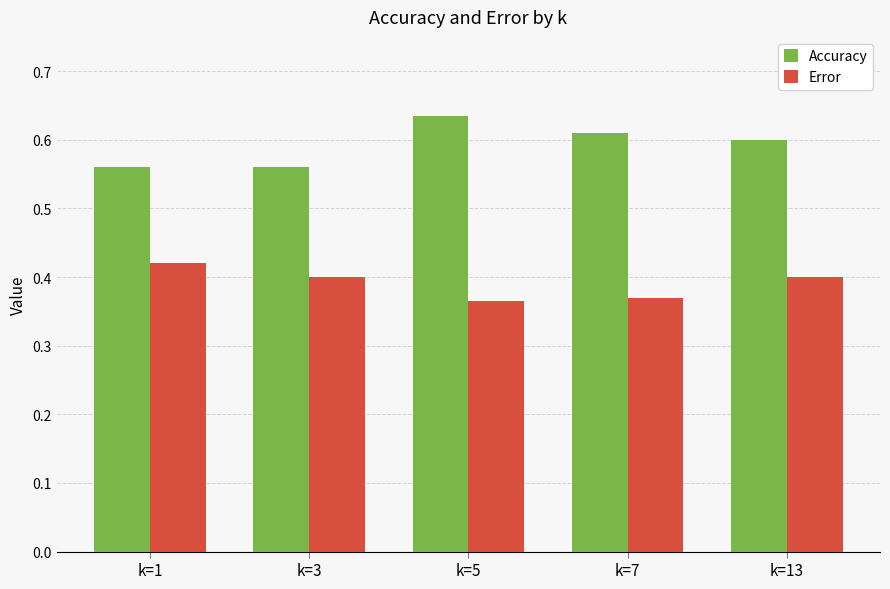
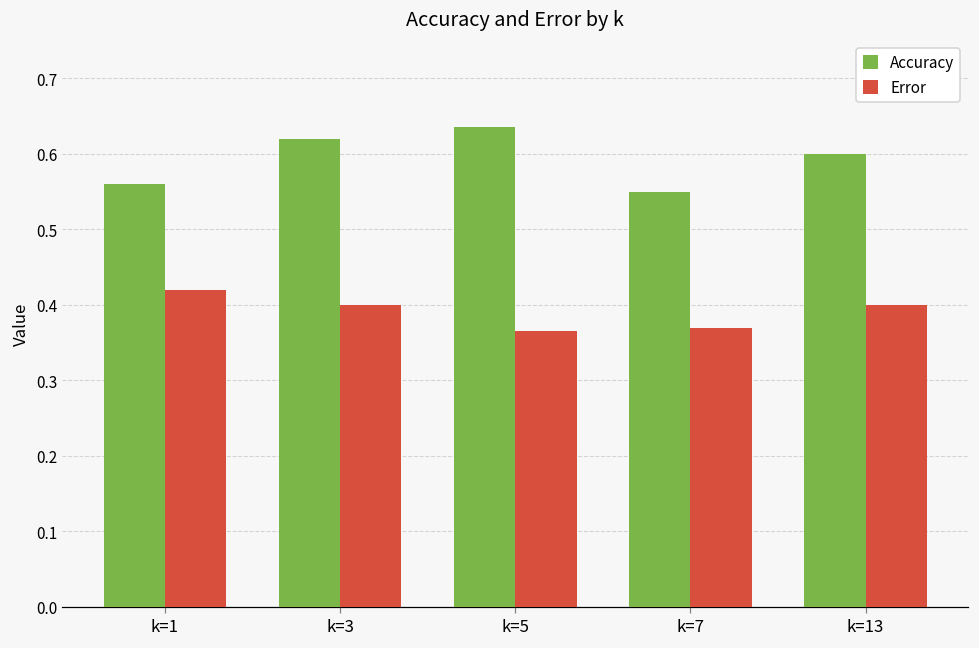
  {
    "Accuracy": {
      "k=1": 0.56,
-     "k=3": 0.56,
+     "k=3": 0.62,
      "k=5": 0.64,
-     "k=7": 0.61,
+     "k=7": 0.55,
      "k=13": 0.60
    },
    "Error": {
      "k=1": 0.42,
      "k=3": 0.40,
      "k=5": 0.37,
      "k=7": 0.37,
      "k=13": 0.40
    }
  }
